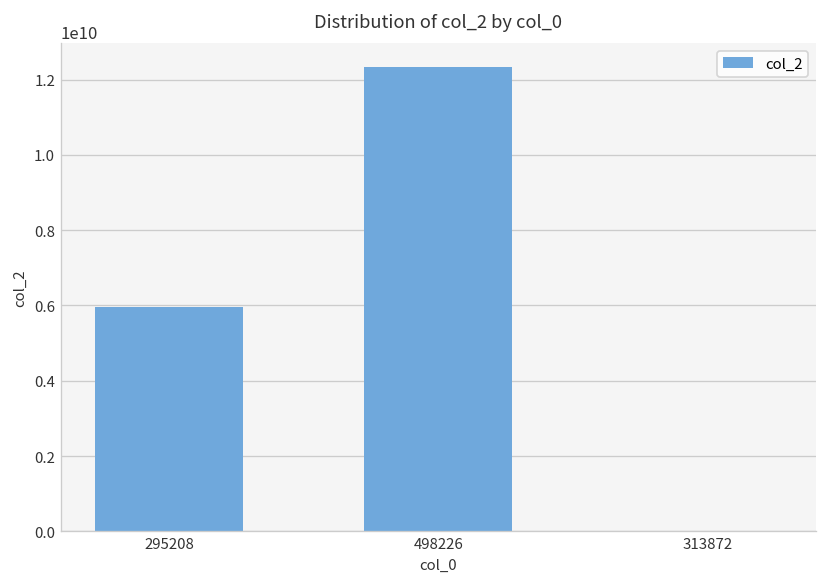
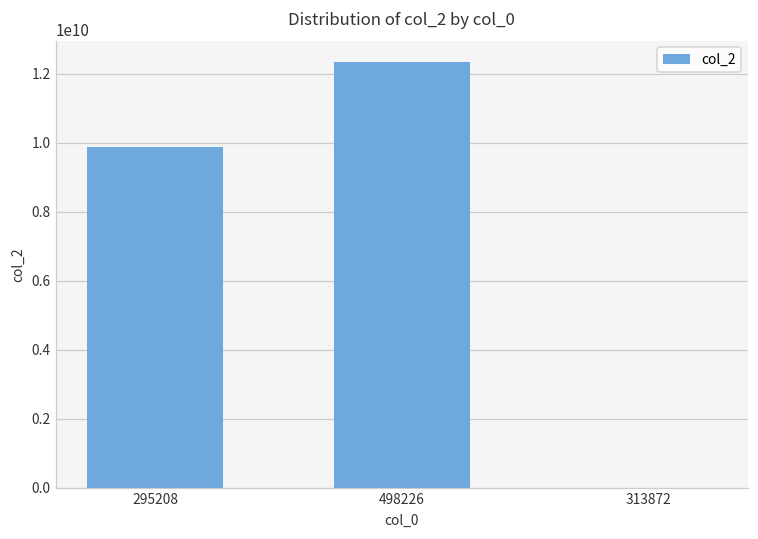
  {
-   "295208": 6000000000,
+   "295208": 9900000000,
    "498226": 12300000000
  }
